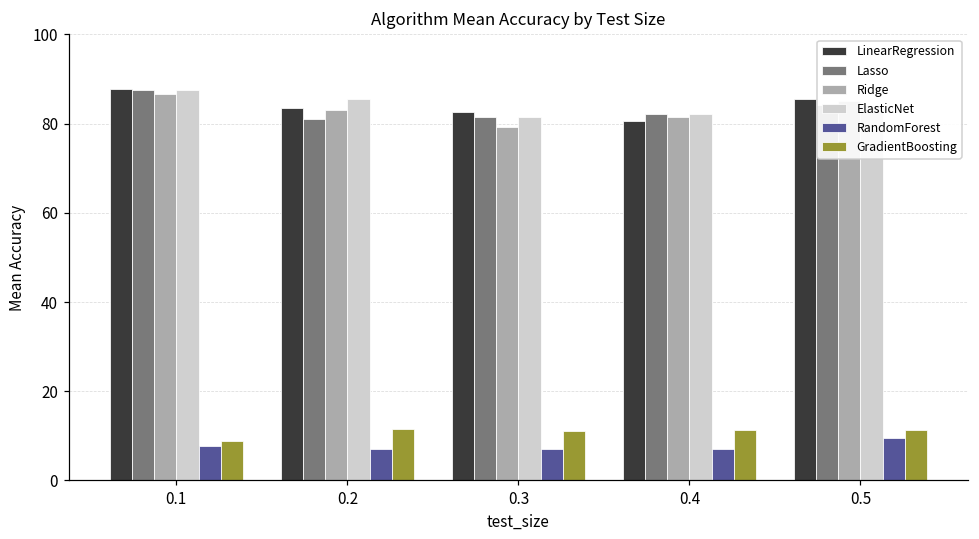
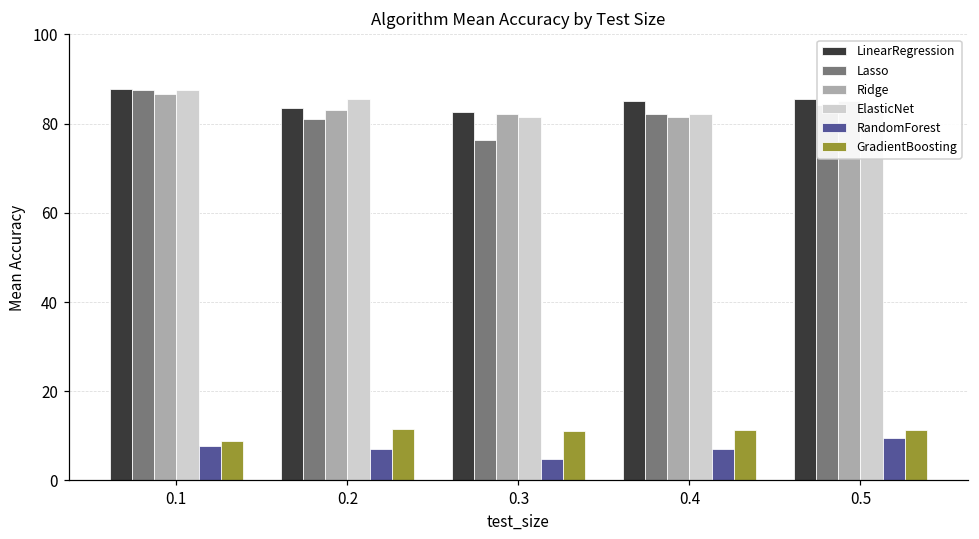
  {
    "LinearRegression": {
      "0.1": 88,
      "0.2": 84,
      "0.3": 83,
-     "0.4": 81,
+     "0.4": 85,
      "0.5": 85
    },
    "Lasso": {
      "0.1": 88,
      "0.2": 81,
-     "0.3": 81,
+     "0.3": 76,
      "0.4": 82
    },
    "Ridge": {
      "0.1": 87,
      "0.2": 83,
-     "0.3": 79,
+     "0.3": 82,
      "0.4": 82
    },
    "ElasticNet": {
      "0.1": 88,
      "0.2": 86,
      "0.3": 81,
      "0.4": 82
    },
    "RandomForest": {
      "0.1": 8,
      "0.2": 7,
-     "0.3": 7,
+     "0.3": 5,
      "0.4": 7,
      "0.5": 10
    },
    "GradientBoosting": {
      "0.1": 9,
      "0.2": 12,
      "0.3": 11,
      "0.4": 11,
      "0.5": 11
    }
  }
